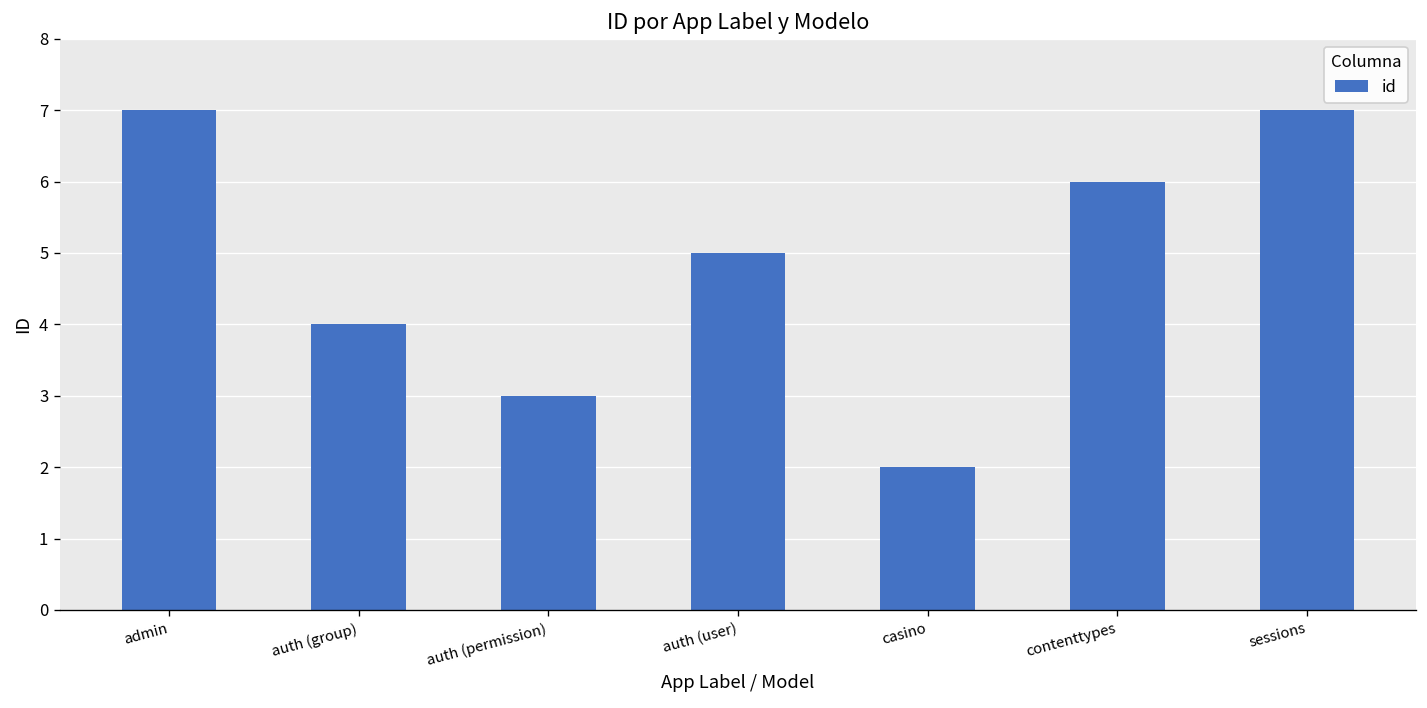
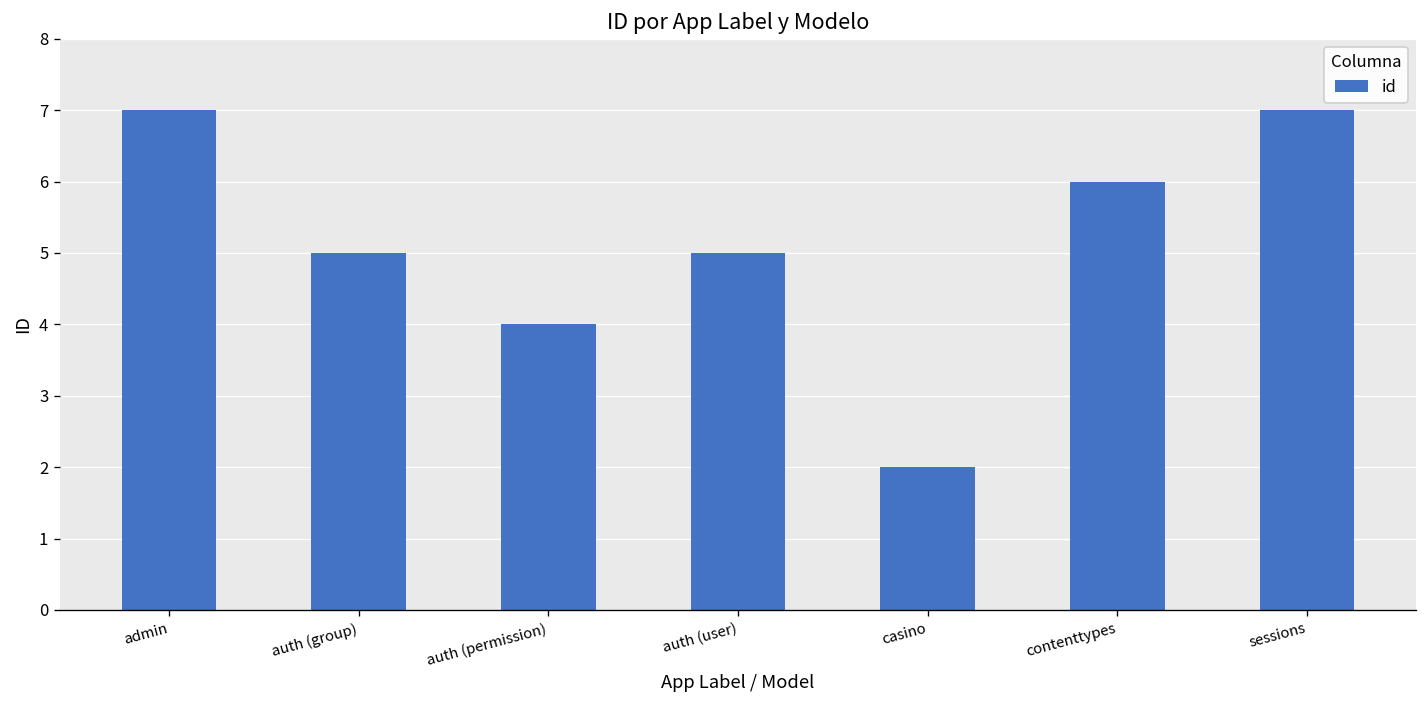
  {
    "admin": 7,
-   "auth (group)": 4,
-   "auth (permission)": 3,
+   "auth (group)": 5,
+   "auth (permission)": 4,
    "auth (user)": 5,
    "casino": 2,
    "contenttypes": 6,
    "sessions": 7
  }
